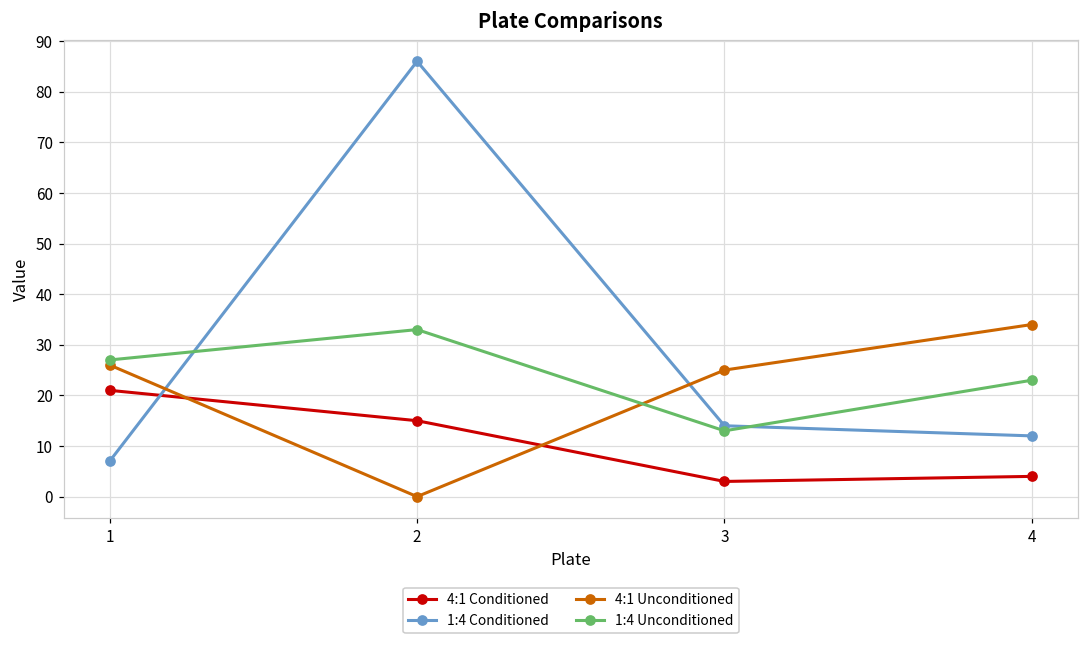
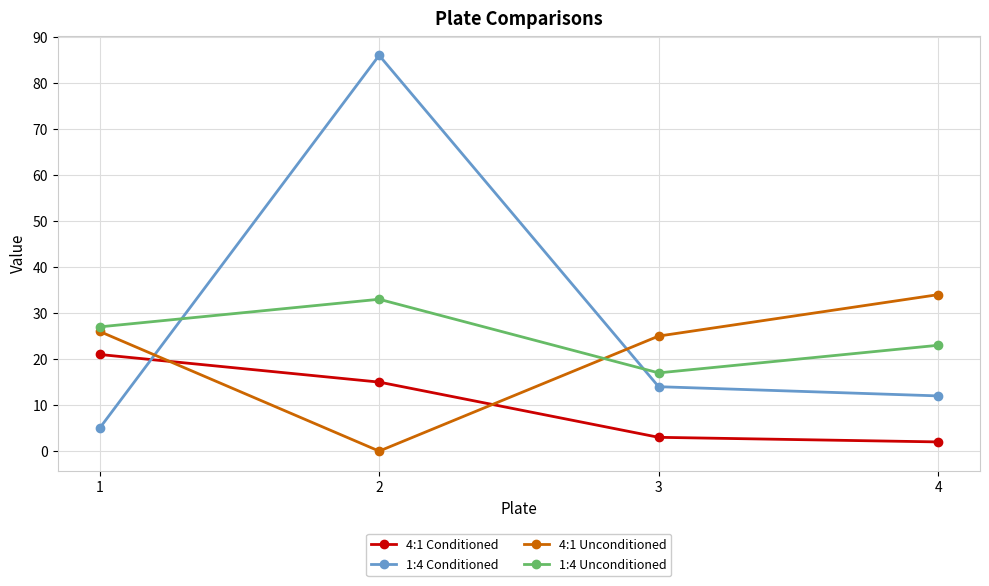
  {
    "4:1 Conditioned": {
      "1": 21,
      "2": 15,
      "3": 3,
-     "4": 4
+     "4": 2
    },
    "1:4 Conditioned": {
-     "1": 7,
+     "1": 5,
      "2": 86,
      "3": 14,
      "4": 12
    },
    "4:1 Unconditioned": {
      "1": 26,
      "2": 0,
      "3": 25,
      "4": 34
    },
    "1:4 Unconditioned": {
      "1": 27,
      "2": 33,
-     "3": 13,
+     "3": 17,
      "4": 23
    }
  }
